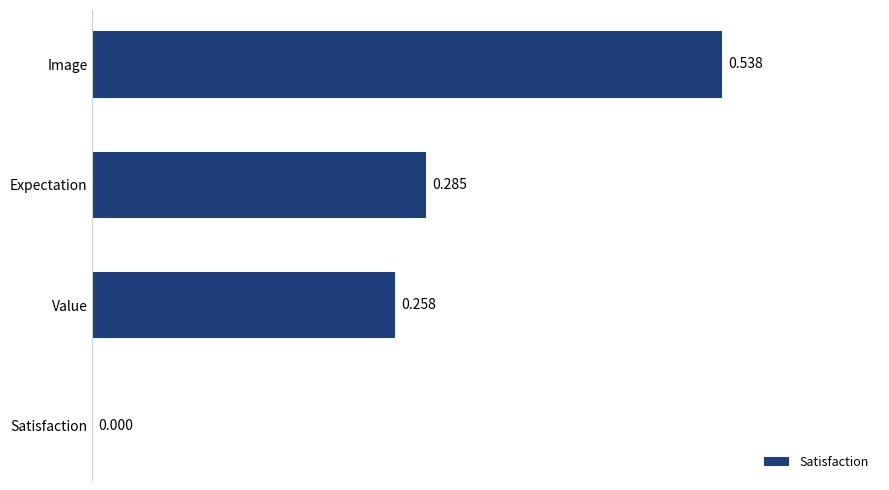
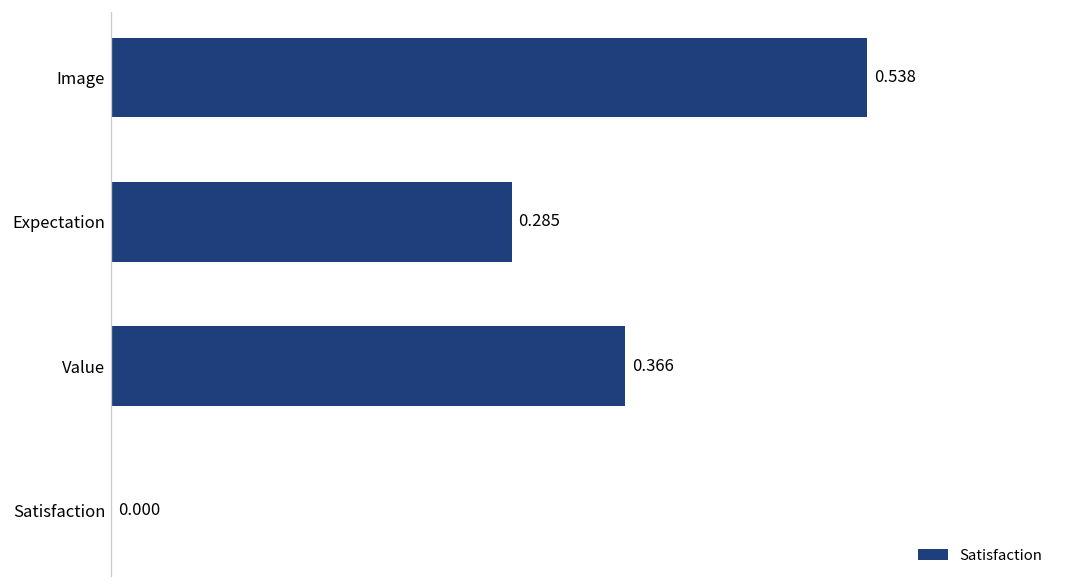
  {
    "Image": 0.538,
    "Expectation": 0.285,
-   "Value": 0.258,
+   "Value": 0.366,
    "Satisfaction": 0.000
  }
